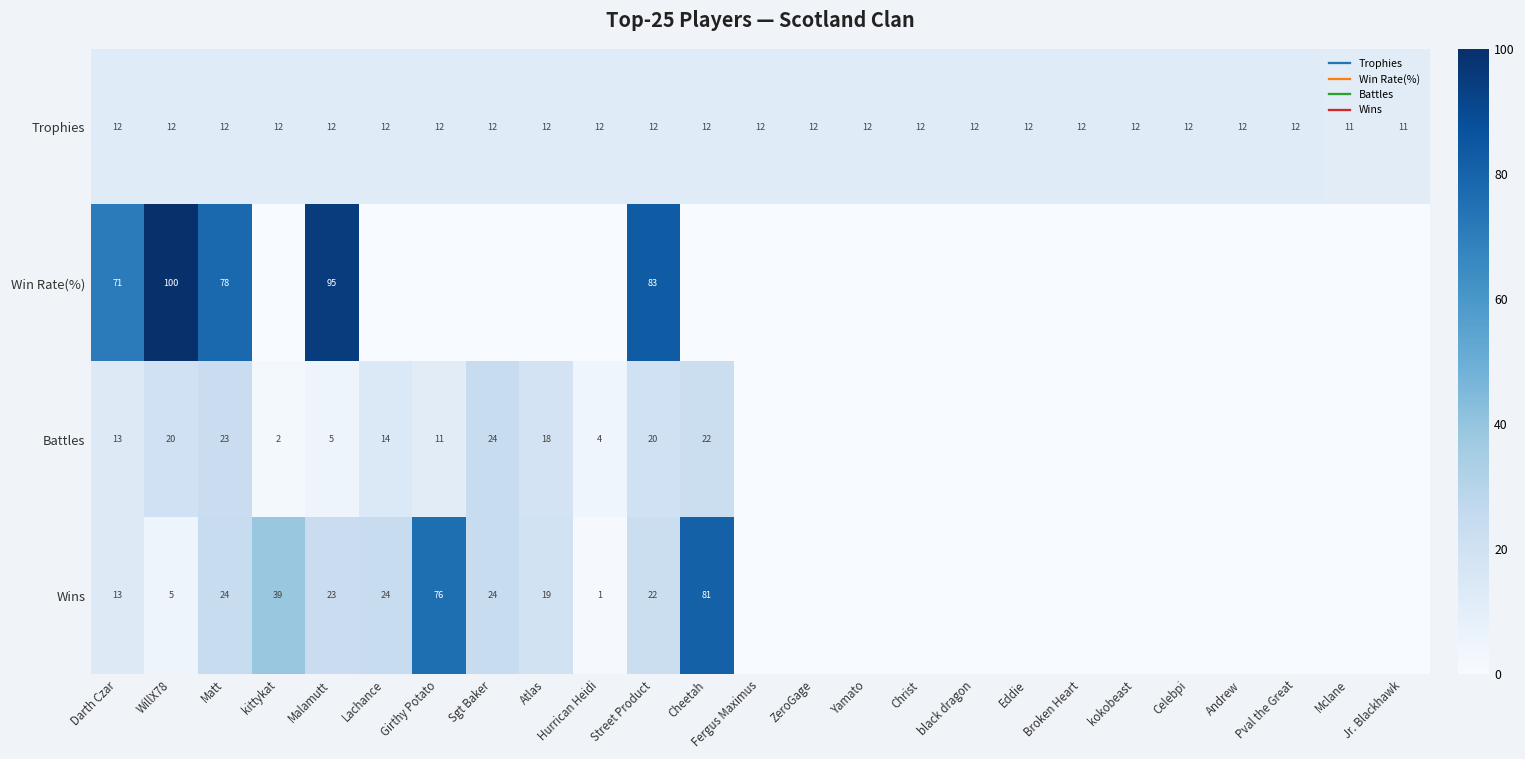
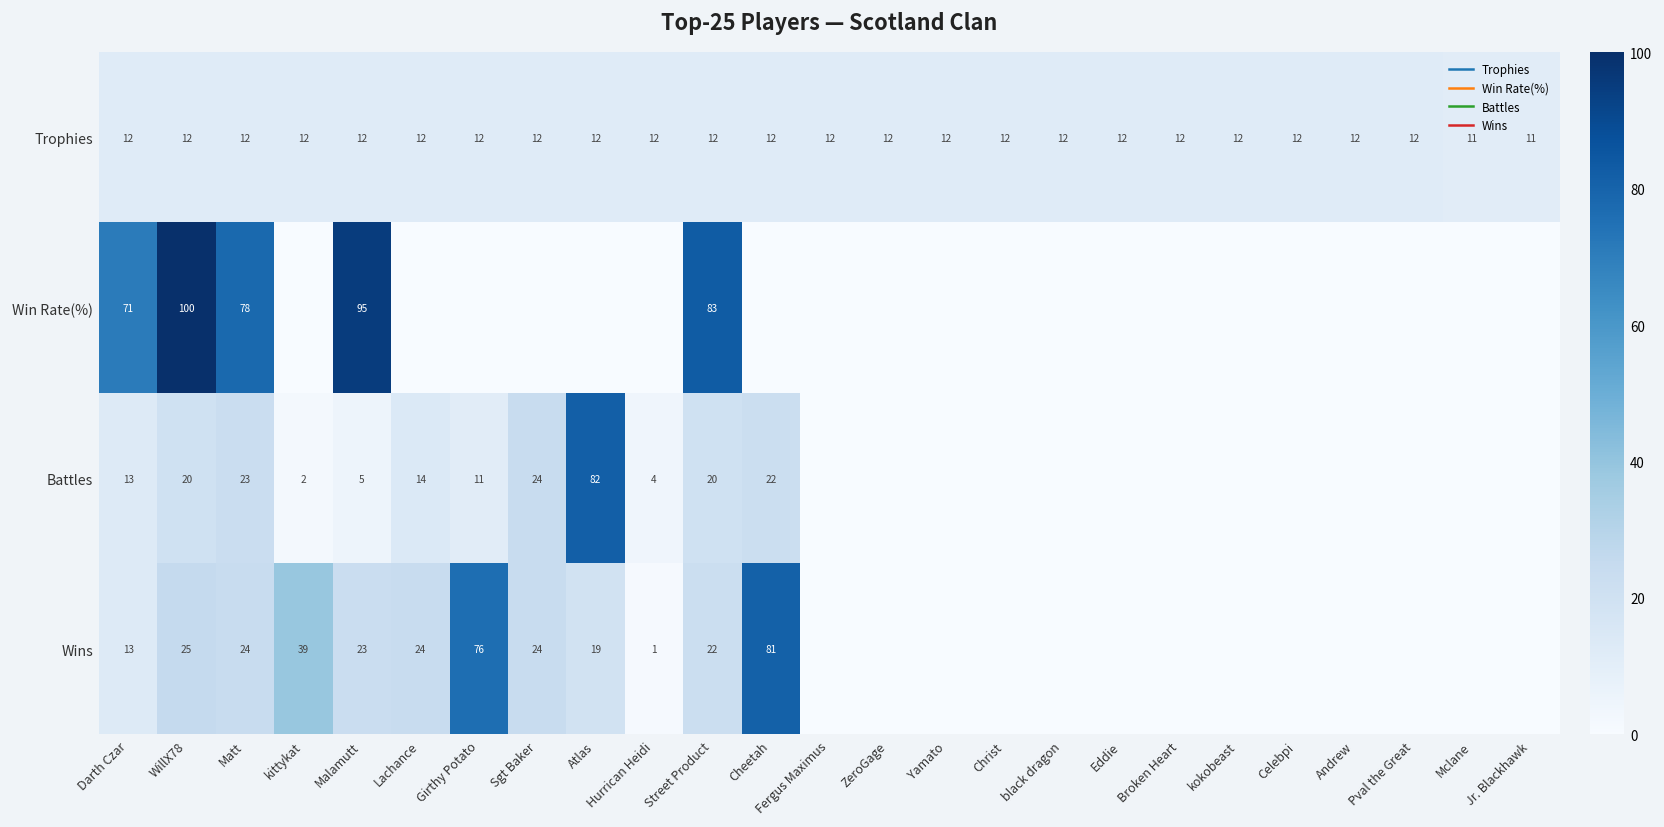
  {
    "Trophies": {
      "Darth Czar": 12,
      "WillX78": 12,
      "Matt": 12,
      "kittykat": 12,
      "Malamutt": 12,
      "Lachance": 12,
      "Girthy Potato": 12,
      "Sgt Baker": 12,
      "Atlas": 12,
      "Hurrican Heidi": 12,
      "Street Product": 12,
      "Cheetah": 12,
      "Fergus Maximus": 12,
      "ZeroGage": 12,
      "Yamato": 12,
      "Christ": 12,
      "black dragon": 12,
      "Eddie": 12,
      "Broken Heart": 12,
      "kokobeast": 12,
      "Celebpi": 12,
      "Andrew": 12,
      "Pval the Great": 12,
      "Mclane": 11,
      "Jr. Blackhawk": 11
    },
    "Win Rate(%)": {
      "Darth Czar": 71,
      "WillX78": 100,
      "Matt": 78,
      "Malamutt": 95,
      "Street Product": 83
    },
    "Battles": {
      "Darth Czar": 13,
      "WillX78": 20,
      "Matt": 23,
      "kittykat": 2,
      "Malamutt": 5,
      "Lachance": 14,
      "Girthy Potato": 11,
      "Sgt Baker": 24,
-     "Atlas": 18,
+     "Atlas": 82,
      "Hurrican Heidi": 4,
      "Street Product": 20,
      "Cheetah": 22
    },
    "Wins": {
      "Darth Czar": 13,
-     "WillX78": 5,
+     "WillX78": 25,
      "Matt": 24,
      "kittykat": 39,
      "Malamutt": 23,
      "Lachance": 24,
      "Girthy Potato": 76,
      "Sgt Baker": 24,
      "Atlas": 19,
      "Hurrican Heidi": 1,
      "Street Product": 22,
      "Cheetah": 81
    }
  }
